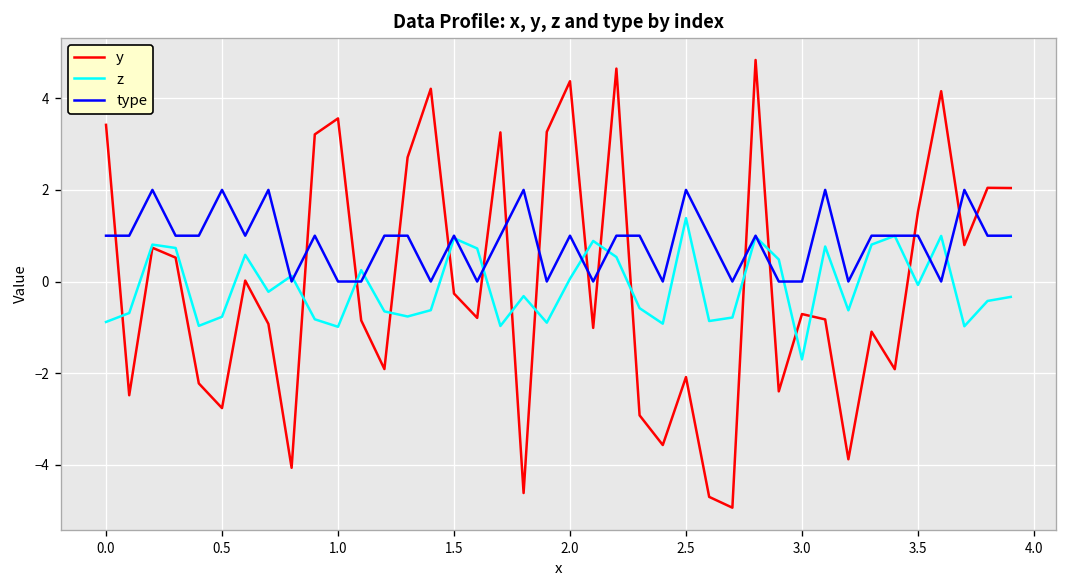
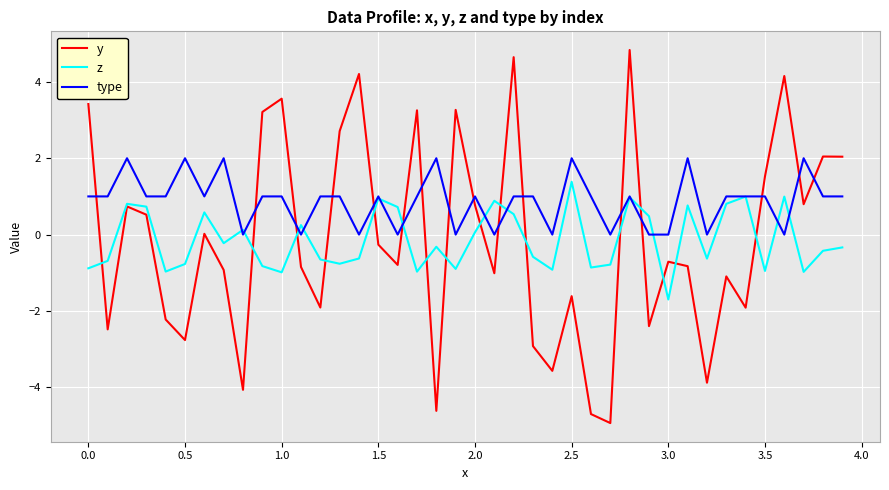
  {
    "y": {
      "0.0": 3.4,
      "0.5": -2.8,
      "1.0": 3.6,
      "1.5": -0.3,
-     "2.0": 4.4,
-     "2.5": -2.1,
+     "2.0": 0.8,
+     "2.5": -1.6,
      "3.0": -0.7,
      "3.5": 1.5
    },
    "z": {
      "0.0": -0.9,
      "0.5": -0.8,
      "1.0": -1.0,
      "2.0": 0.1,
      "2.5": 1.4,
      "3.0": -1.7,
-     "3.5": -0.1
+     "3.5": -1.0
    },
    "type": {
      "0.0": 1,
      "0.5": 2,
-     "1.0": 0,
+     "1.0": 1,
      "2.0": 1,
      "2.5": 2,
      "3.0": 0,
      "3.5": 1
    }
  }
